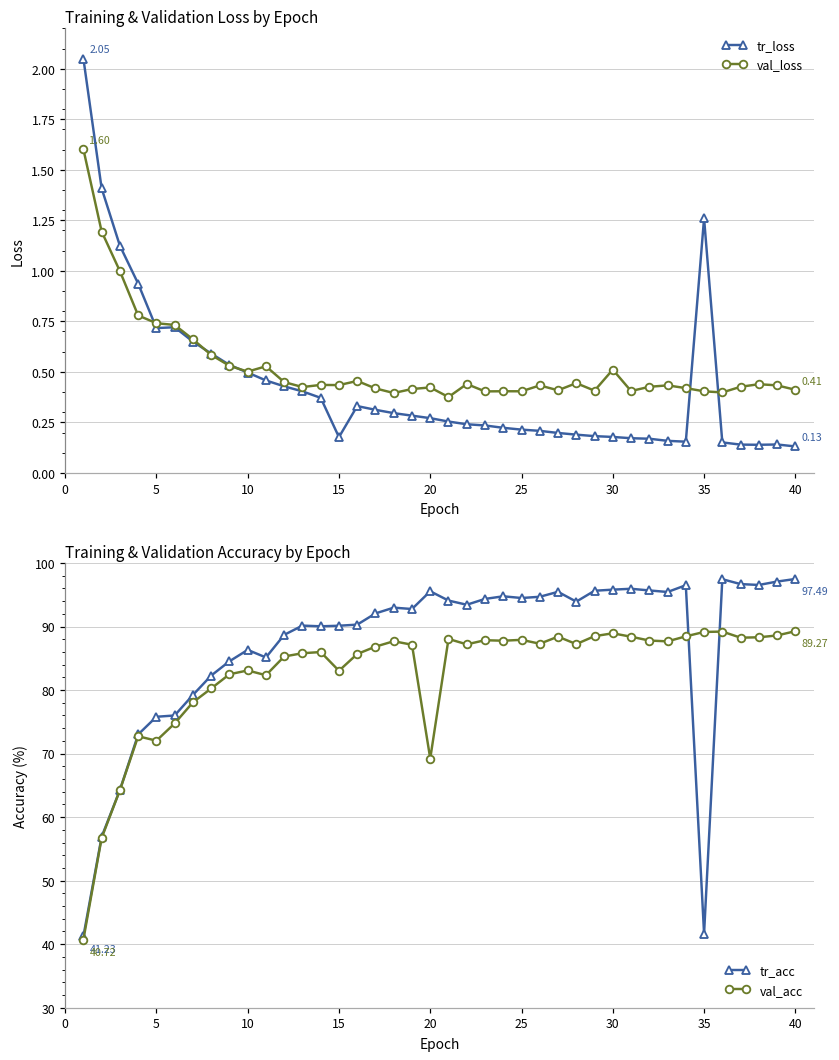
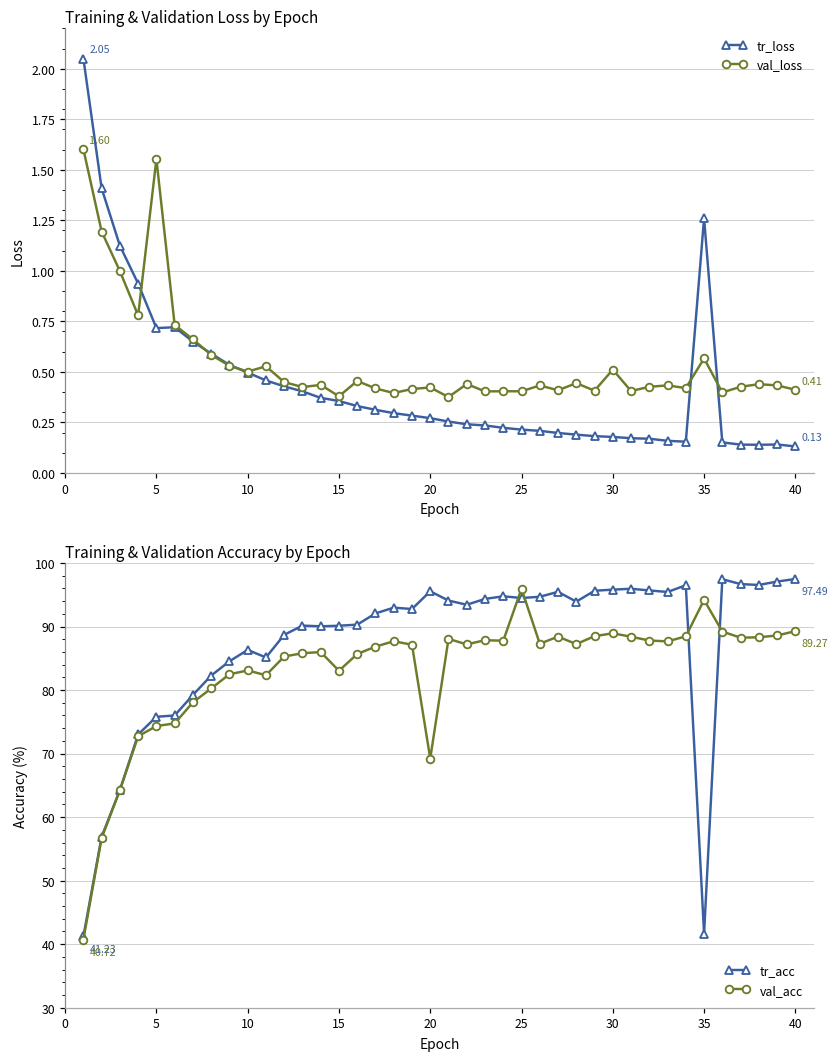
  {
    "Training & Validation Loss by Epoch": {
      "tr_loss": {
        "5": 0.72,
-       "15": 0.18,
+       "15": 0.36,
        "20": 0.27,
        "25": 0.21,
        "30": 0.18,
        "35": 1.26
      },
      "val_loss": {
-       "5": 0.74,
-       "15": 0.43,
+       "5": 1.55,
+       "15": 0.38,
        "20": 0.42,
        "25": 0.40,
        "30": 0.51,
-       "35": 0.40
+       "35": 0.57
      }
    },
    "Training & Validation Accuracy by Epoch": {
      "tr_acc": {
        "40": 97.49
      },
      "val_acc": {
-       "5": 72,
+       "5": 74,
        "10": 83,
        "15": 83,
        "20": 69,
-       "25": 88,
+       "25": 96,
        "30": 89,
-       "35": 89
+       "35": 94
      }
    }
  }
